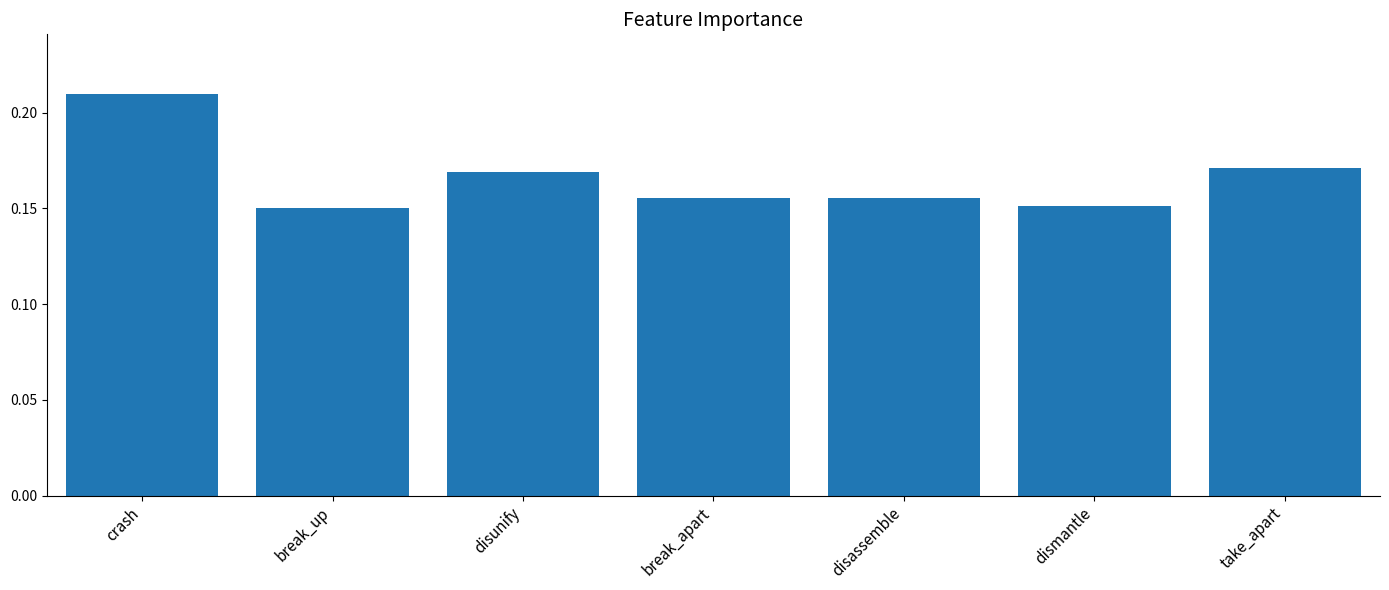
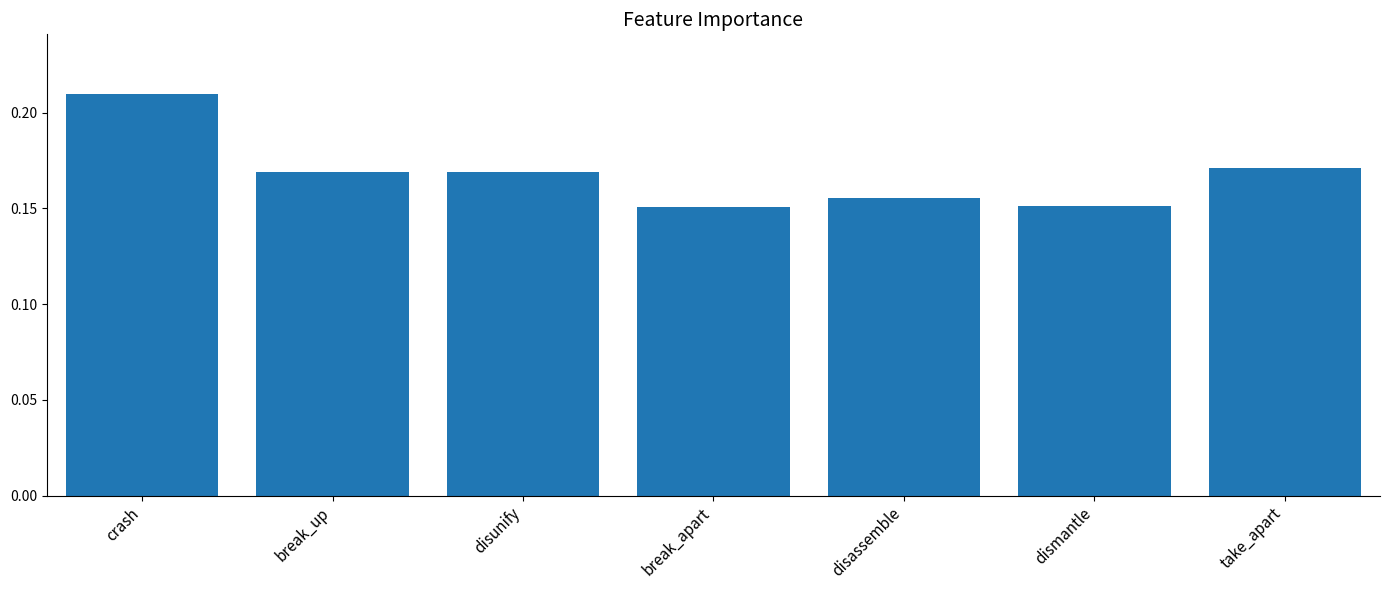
  {
    "crash": 0.209,
-   "break_up": 0.150,
+   "break_up": 0.169,
    "disunify": 0.169,
-   "break_apart": 0.155,
+   "break_apart": 0.150,
    "disassemble": 0.155,
    "dismantle": 0.151,
    "take_apart": 0.171
  }
